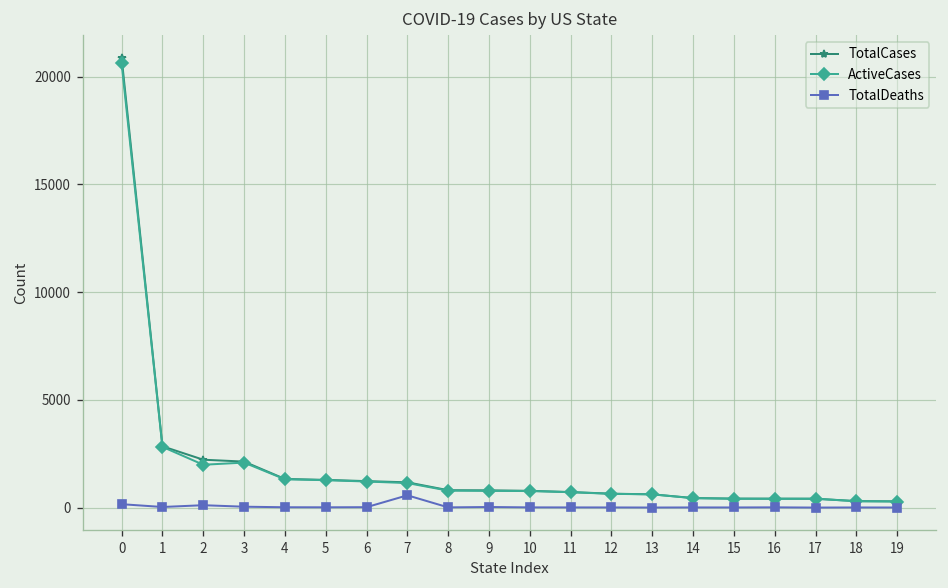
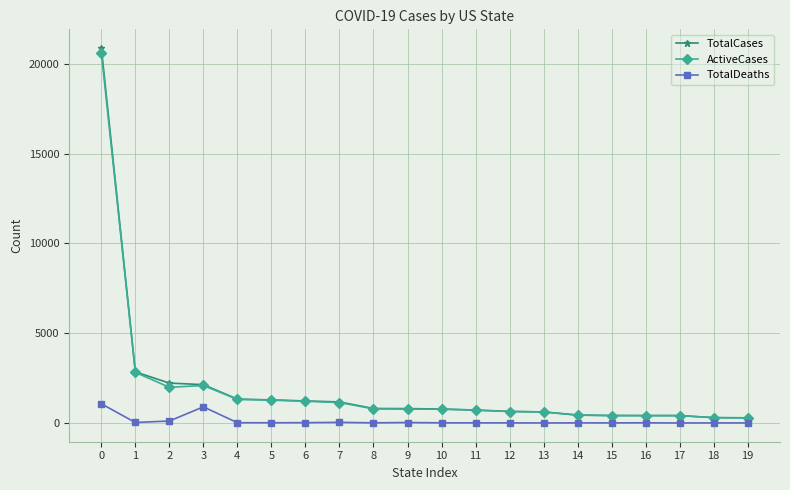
  {
    "TotalDeaths": {
-     "0": 200,
+     "0": 1100,
      "1": 0,
      "2": 100,
-     "3": 0,
+     "3": 900,
      "4": 0,
      "5": 0,
      "6": 0,
-     "7": 600,
+     "7": 0,
      "8": 0,
      "9": 0,
      "10": 0,
      "11": 0,
      "12": 0,
      "13": 0,
      "14": 0,
      "15": 0,
      "16": 0,
      "17": 0,
      "18": 0,
      "19": 0
    }
  }
